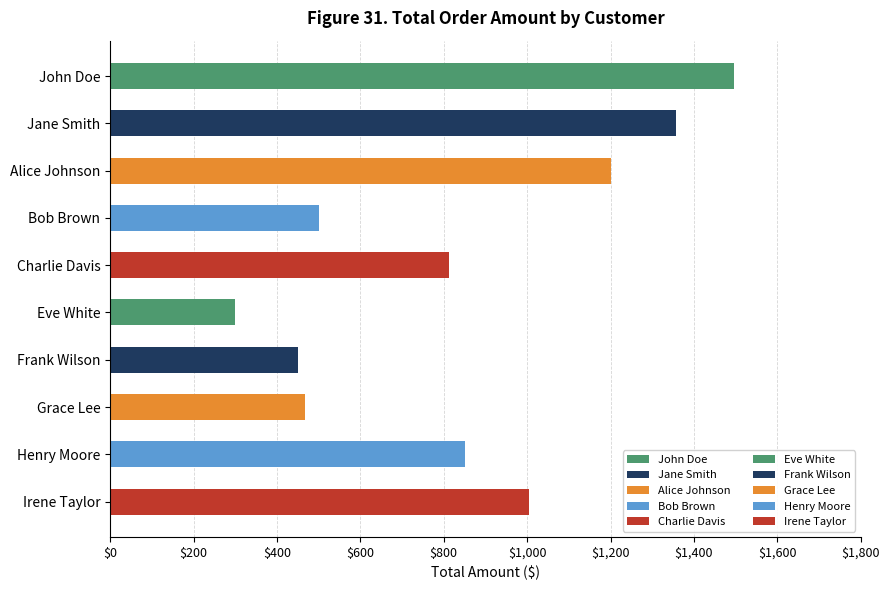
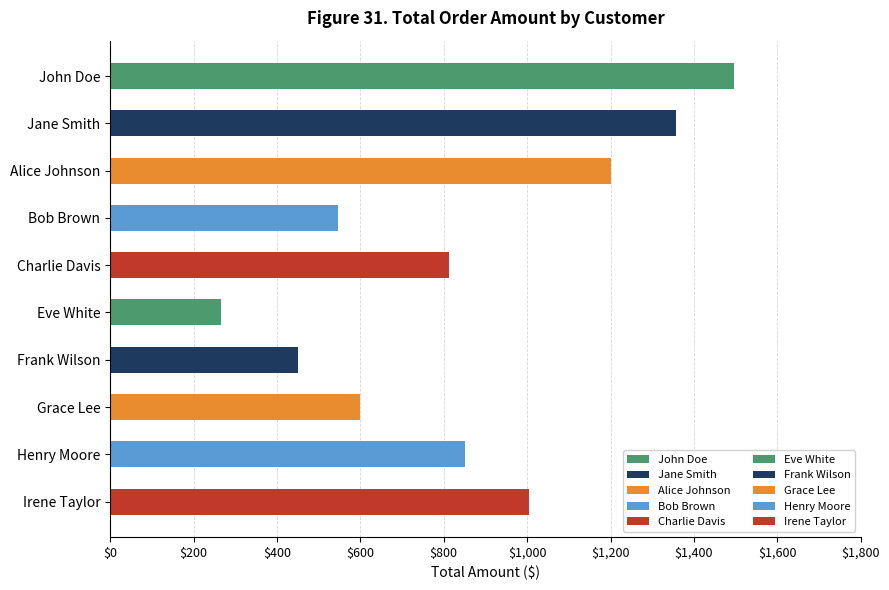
  {
    "John Doe": "$1,500",
    "Jane Smith": "$1,360",
    "Alice Johnson": "$1,200",
-   "Bob Brown": "$500",
+   "Bob Brown": "$550",
    "Charlie Davis": "$810",
-   "Eve White": "$300",
+   "Eve White": "$270",
    "Frank Wilson": "$450",
-   "Grace Lee": "$470",
+   "Grace Lee": "$600",
    "Henry Moore": "$850",
    "Irene Taylor": "$1,000"
  }
